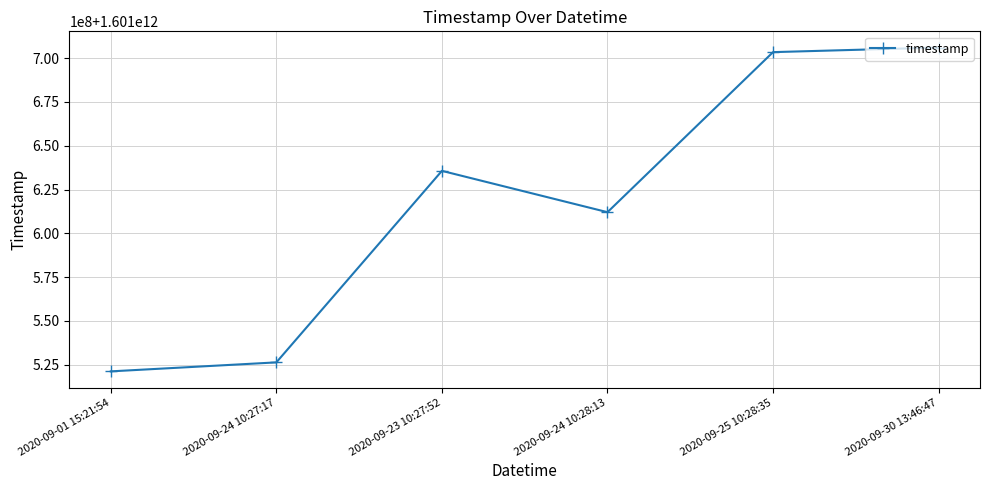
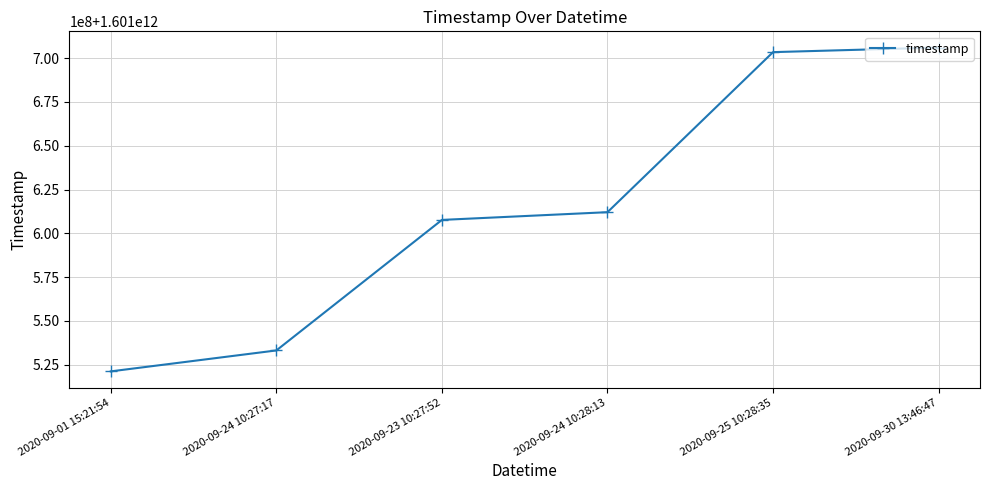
  {
    "2020-09-01 15:21:54": 1601521000000,
-   "2020-09-24 10:27:17": 1601526000000,
-   "2020-09-23 10:27:52": 1601636000000,
+   "2020-09-24 10:27:17": 1601533000000,
+   "2020-09-23 10:27:52": 1601608000000,
    "2020-09-24 10:28:13": 1601612000000,
    "2020-09-25 10:28:35": 1601703000000
  }
